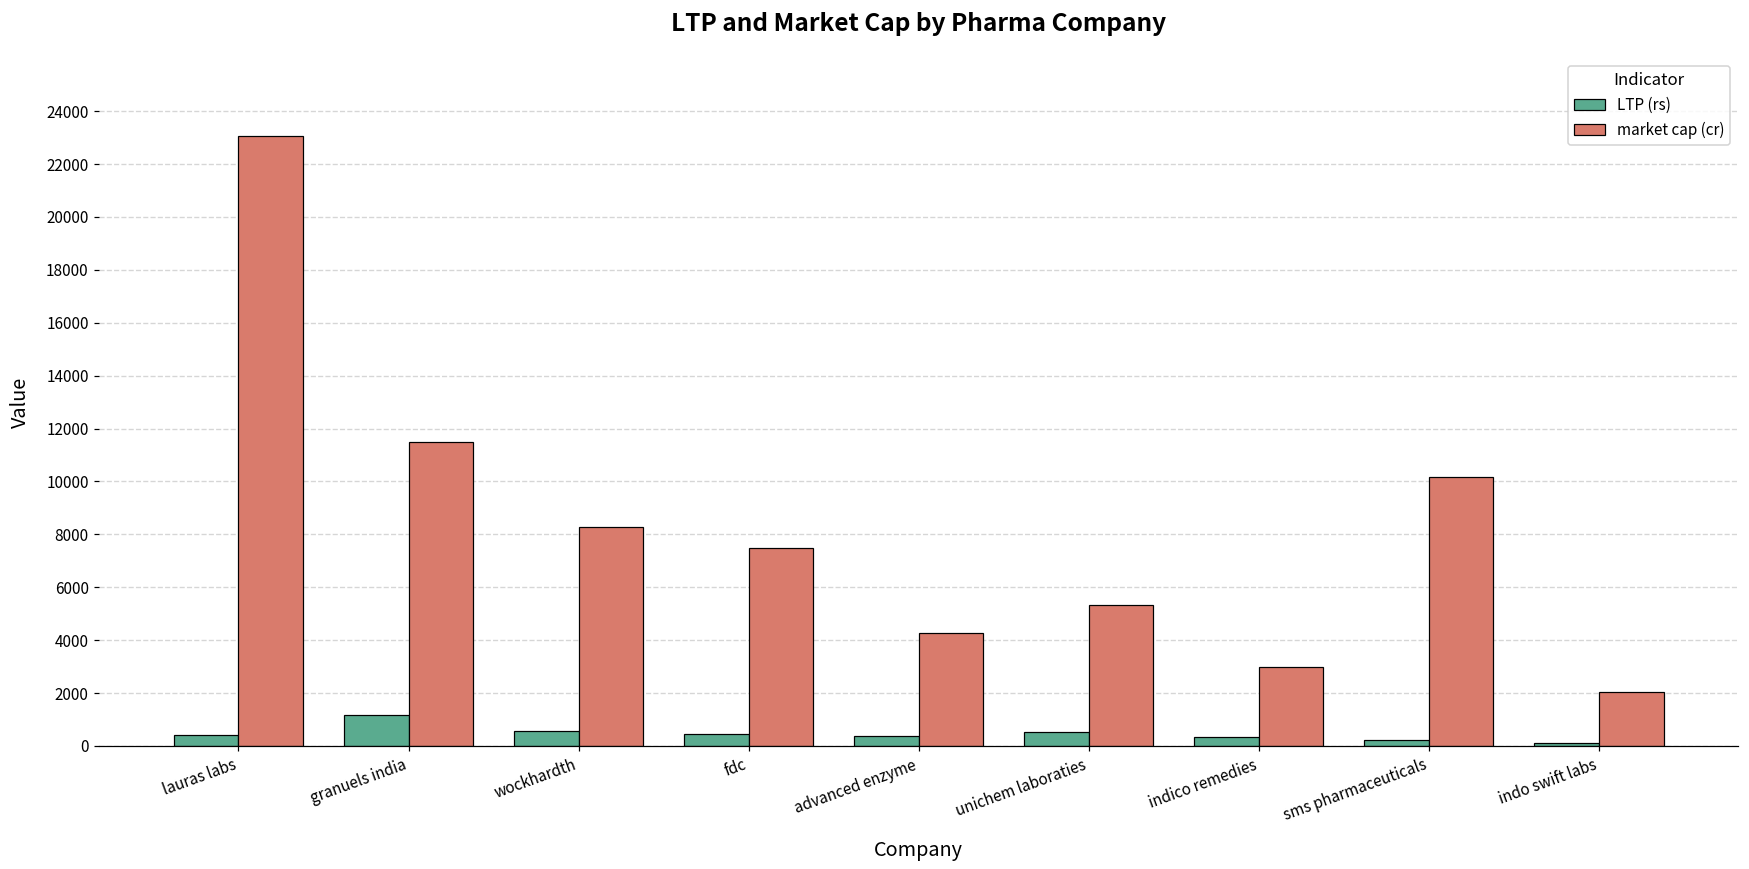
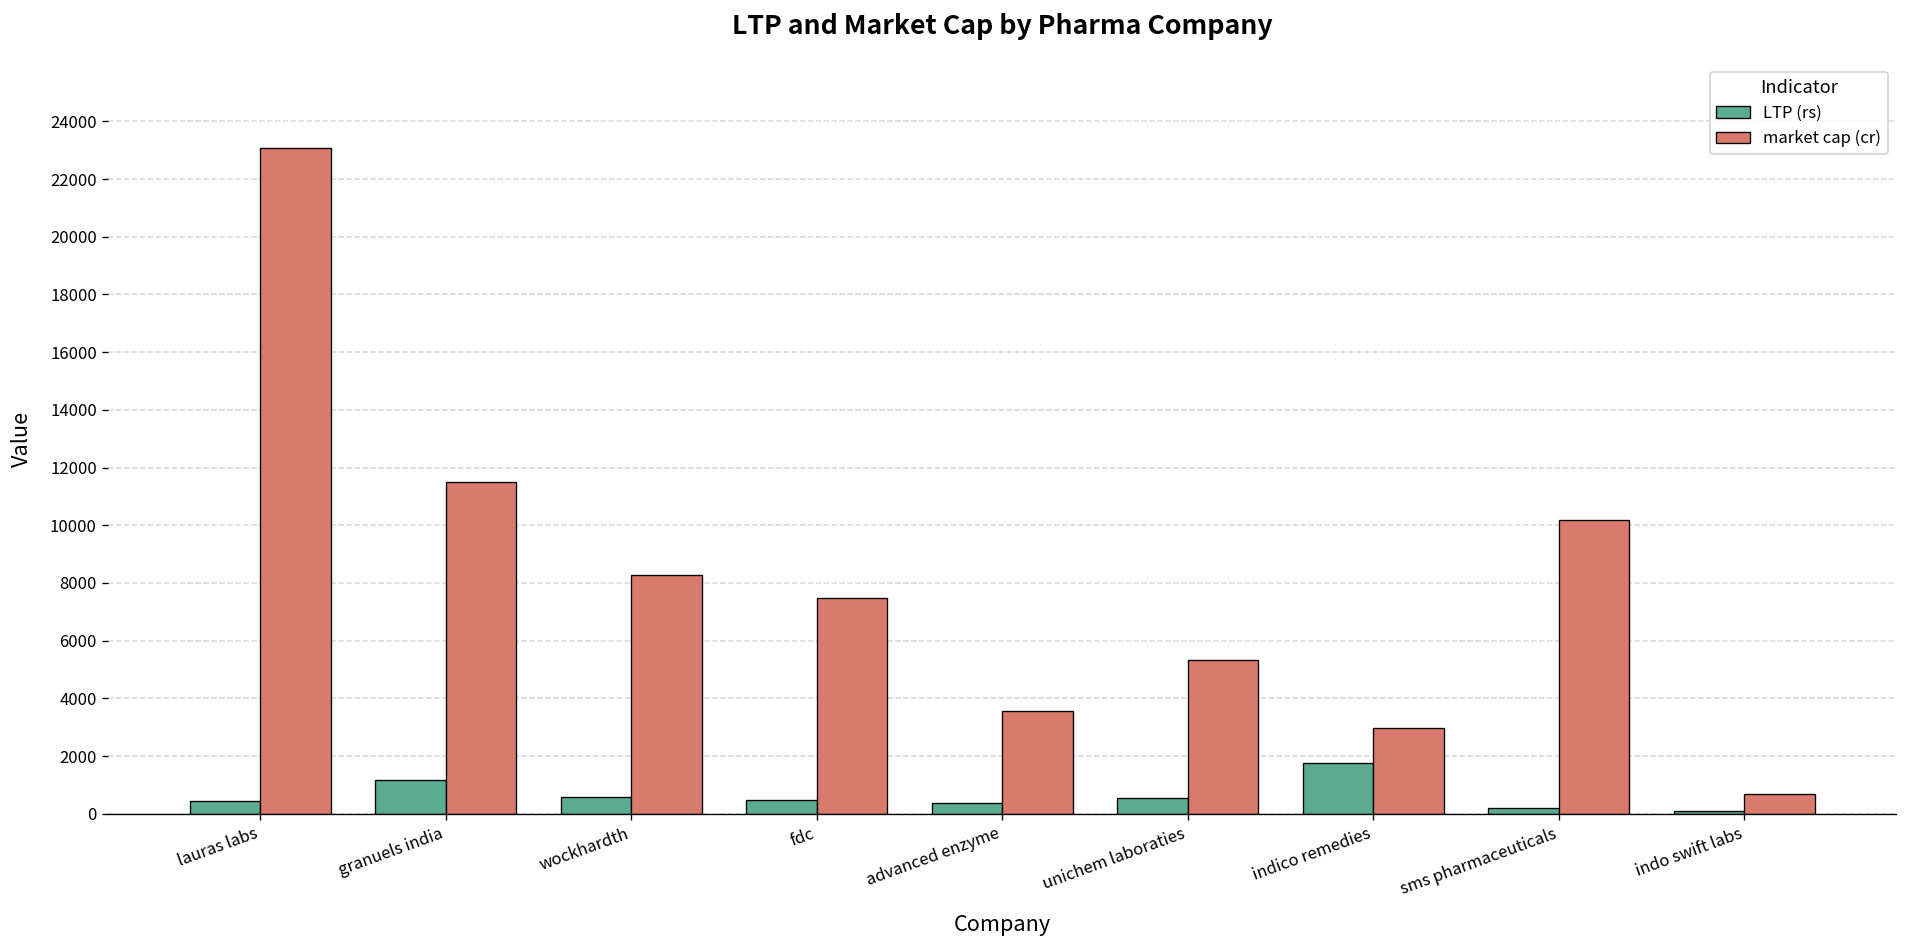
  {
    "LTP (rs)": {
      "lauras labs": 400,
      "granuels india": 1200,
      "wockhardth": 600,
      "fdc": 500,
      "advanced enzyme": 400,
      "unichem laboraties": 500,
-     "indico remedies": 300,
+     "indico remedies": 1800,
      "sms pharmaceuticals": 200,
      "indo swift labs": 100
    },
    "market cap (cr)": {
      "lauras labs": 23100,
      "granuels india": 11500,
      "wockhardth": 8300,
      "fdc": 7500,
-     "advanced enzyme": 4300,
+     "advanced enzyme": 3600,
      "unichem laboraties": 5300,
      "indico remedies": 3000,
      "sms pharmaceuticals": 10200,
-     "indo swift labs": 2000
+     "indo swift labs": 700
    }
  }
